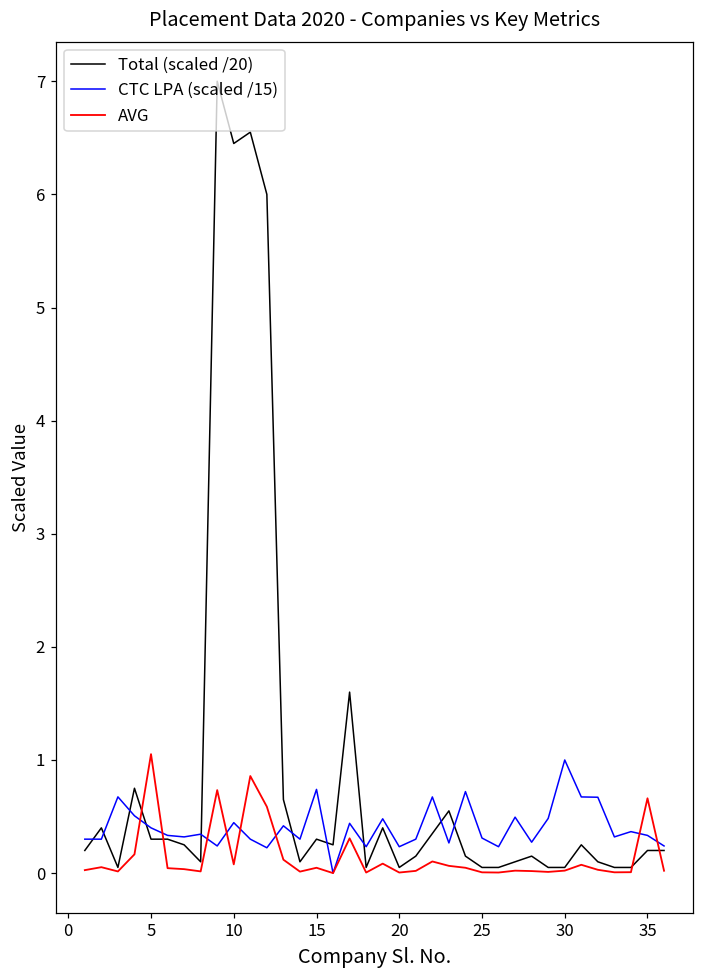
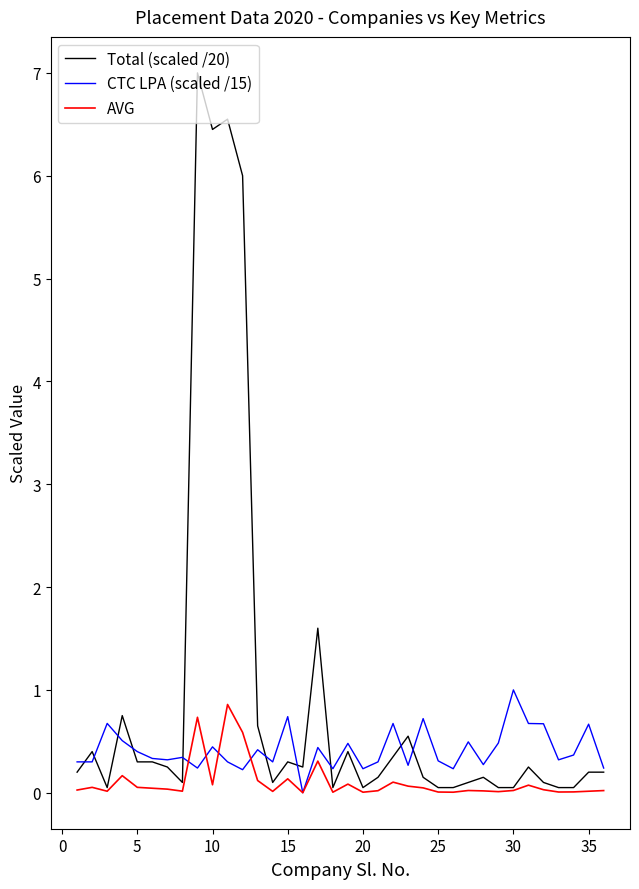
  {
    "Total (scaled /20)": {
      "5": 0.30,
      "10": 6.45,
      "15": 0.30,
      "20": 0.05,
      "25": 0.05,
      "30": 0.05,
      "35": 0.20
    },
    "CTC LPA (scaled /15)": {
      "5": 0.40,
      "10": 0.45,
      "15": 0.74,
      "20": 0.23,
      "25": 0.31,
      "30": 1.00,
-     "35": 0.33
+     "35": 0.67
    },
    "AVG": {
-     "5": 1.05,
+     "5": 0.05,
      "10": 0.08,
-     "15": 0.05,
+     "15": 0.14,
      "20": 0.01,
      "25": 0.01,
      "30": 0.02,
-     "35": 0.66
+     "35": 0.01
    }
  }
